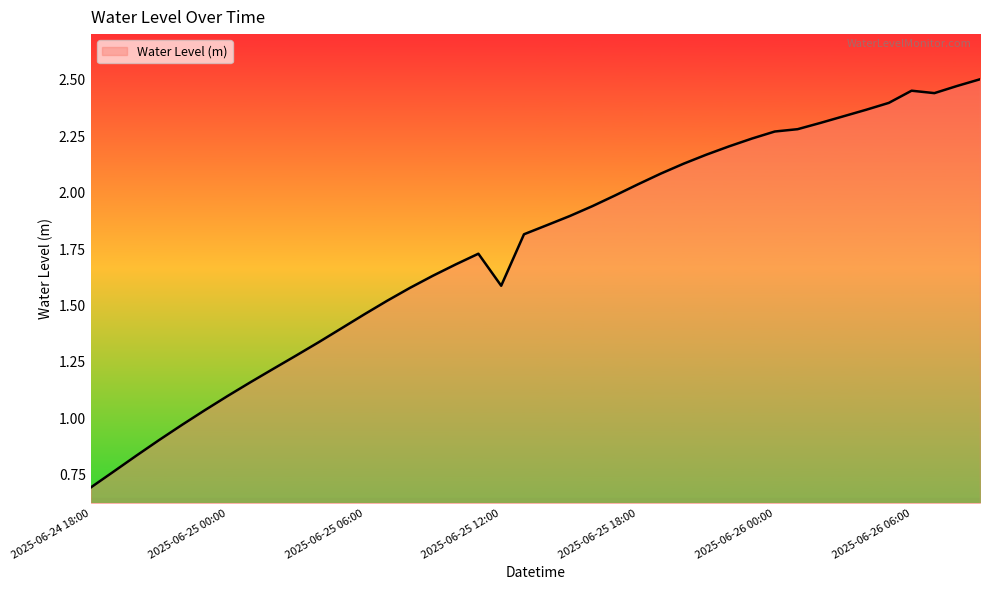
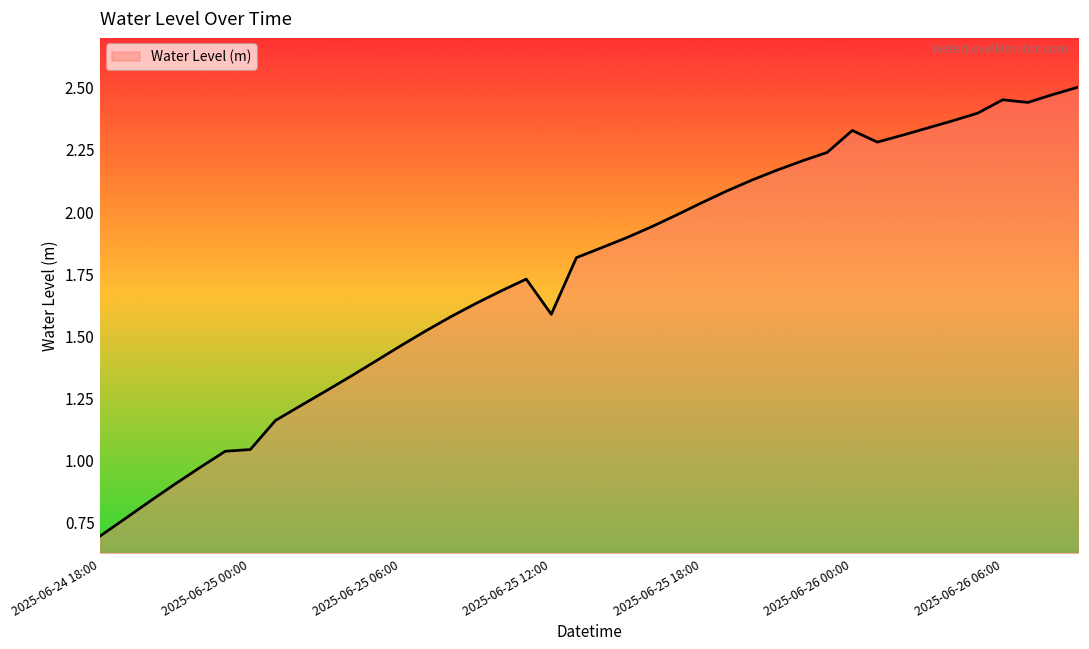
  {
    "2025-06-24 18:00": 0.69,
-   "2025-06-25 00:00": 1.10,
+   "2025-06-25 00:00": 1.04,
    "2025-06-25 06:00": 1.46,
    "2025-06-25 12:00": 1.59,
    "2025-06-25 18:00": 2.04,
-   "2025-06-26 00:00": 2.27,
+   "2025-06-26 00:00": 2.33,
    "2025-06-26 06:00": 2.45
  }
